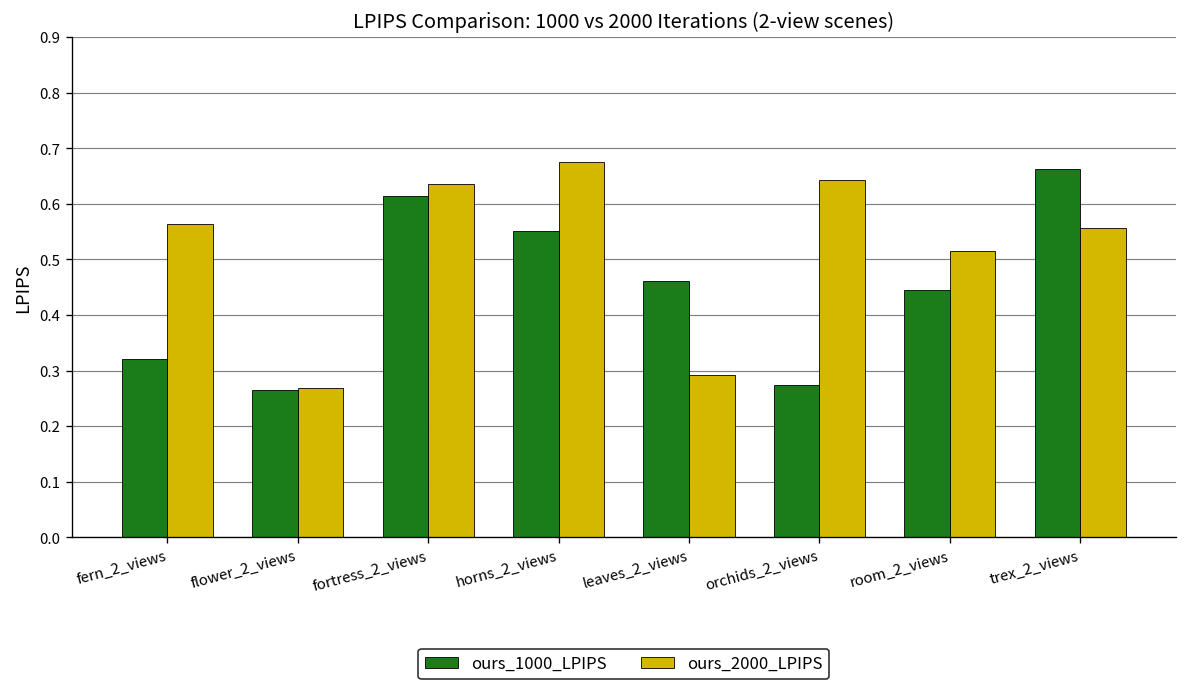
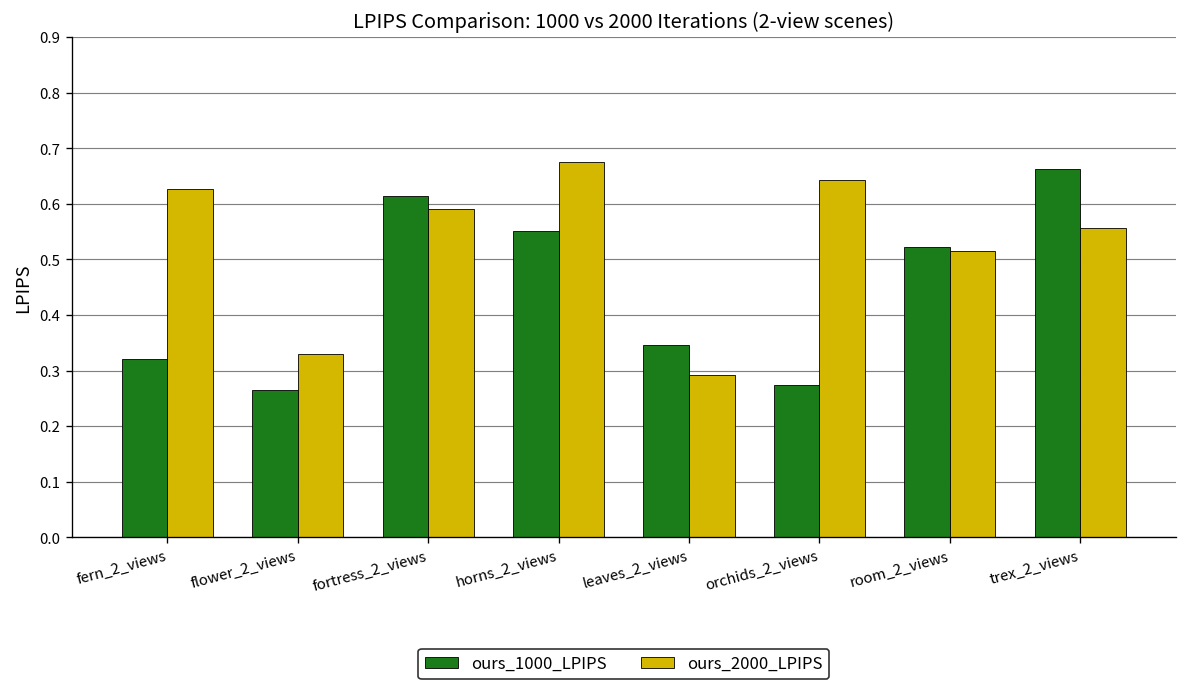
  {
    "ours_1000_LPIPS": {
      "fern_2_views": 0.32,
      "flower_2_views": 0.26,
      "fortress_2_views": 0.61,
      "horns_2_views": 0.55,
-     "leaves_2_views": 0.46,
+     "leaves_2_views": 0.35,
      "orchids_2_views": 0.27,
-     "room_2_views": 0.45,
+     "room_2_views": 0.52,
      "trex_2_views": 0.66
    },
    "ours_2000_LPIPS": {
-     "fern_2_views": 0.56,
-     "flower_2_views": 0.27,
-     "fortress_2_views": 0.64,
+     "fern_2_views": 0.63,
+     "flower_2_views": 0.33,
+     "fortress_2_views": 0.59,
      "horns_2_views": 0.68,
      "leaves_2_views": 0.29,
      "orchids_2_views": 0.64,
      "room_2_views": 0.52,
      "trex_2_views": 0.56
    }
  }
